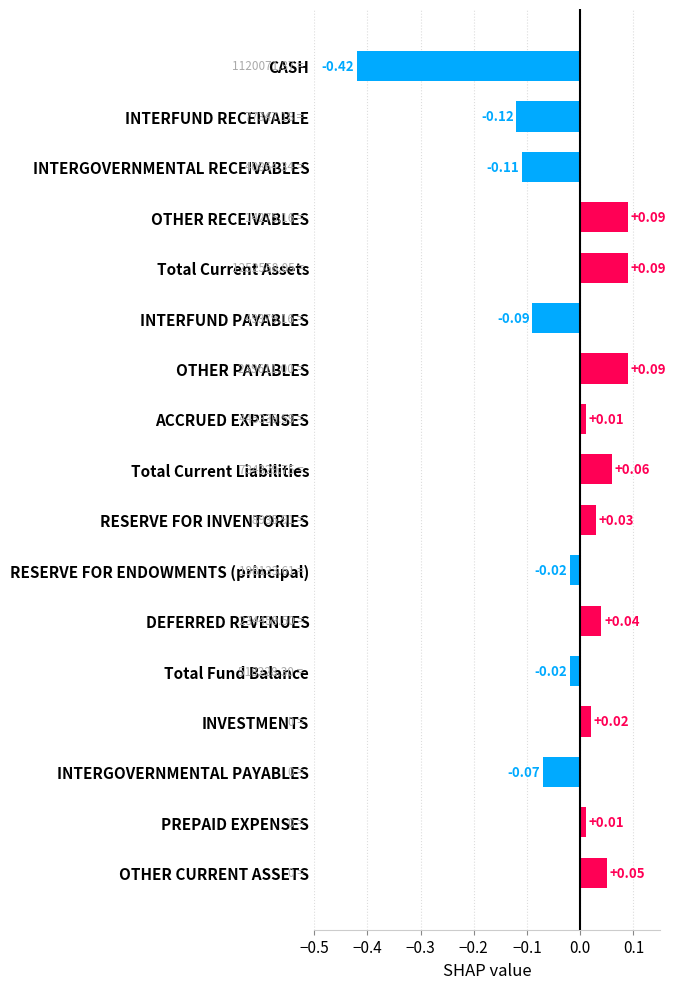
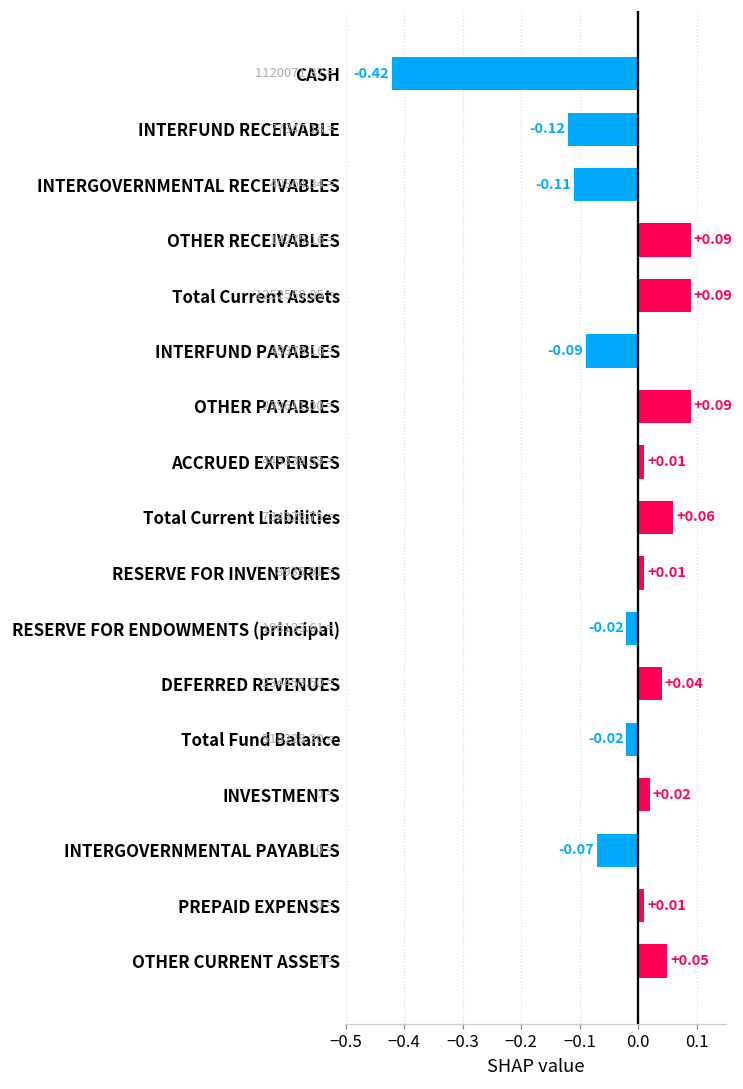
  {
    "CASH": "-0.42",
    "INTERFUND RECEIVABLE": "-0.12",
    "INTERGOVERNMENTAL RECEIVABLES": "-0.11",
    "OTHER RECEIVABLES": "+0.09",
    "Total Current Assets": "+0.09",
    "INTERFUND PAYABLES": "-0.09",
    "OTHER PAYABLES": "+0.09",
    "ACCRUED EXPENSES": "+0.01",
    "Total Current Liabilities": "+0.06",
-   "RESERVE FOR INVENTORIES": "+0.03",
+   "RESERVE FOR INVENTORIES": "+0.01",
    "RESERVE FOR ENDOWMENTS (principal)": "-0.02",
    "DEFERRED REVENUES": "+0.04",
    "Total Fund Balance": "-0.02",
    "INVESTMENTS": "+0.02",
    "INTERGOVERNMENTAL PAYABLES": "-0.07",
    "PREPAID EXPENSES": "+0.01",
    "OTHER CURRENT ASSETS": "+0.05"
  }
